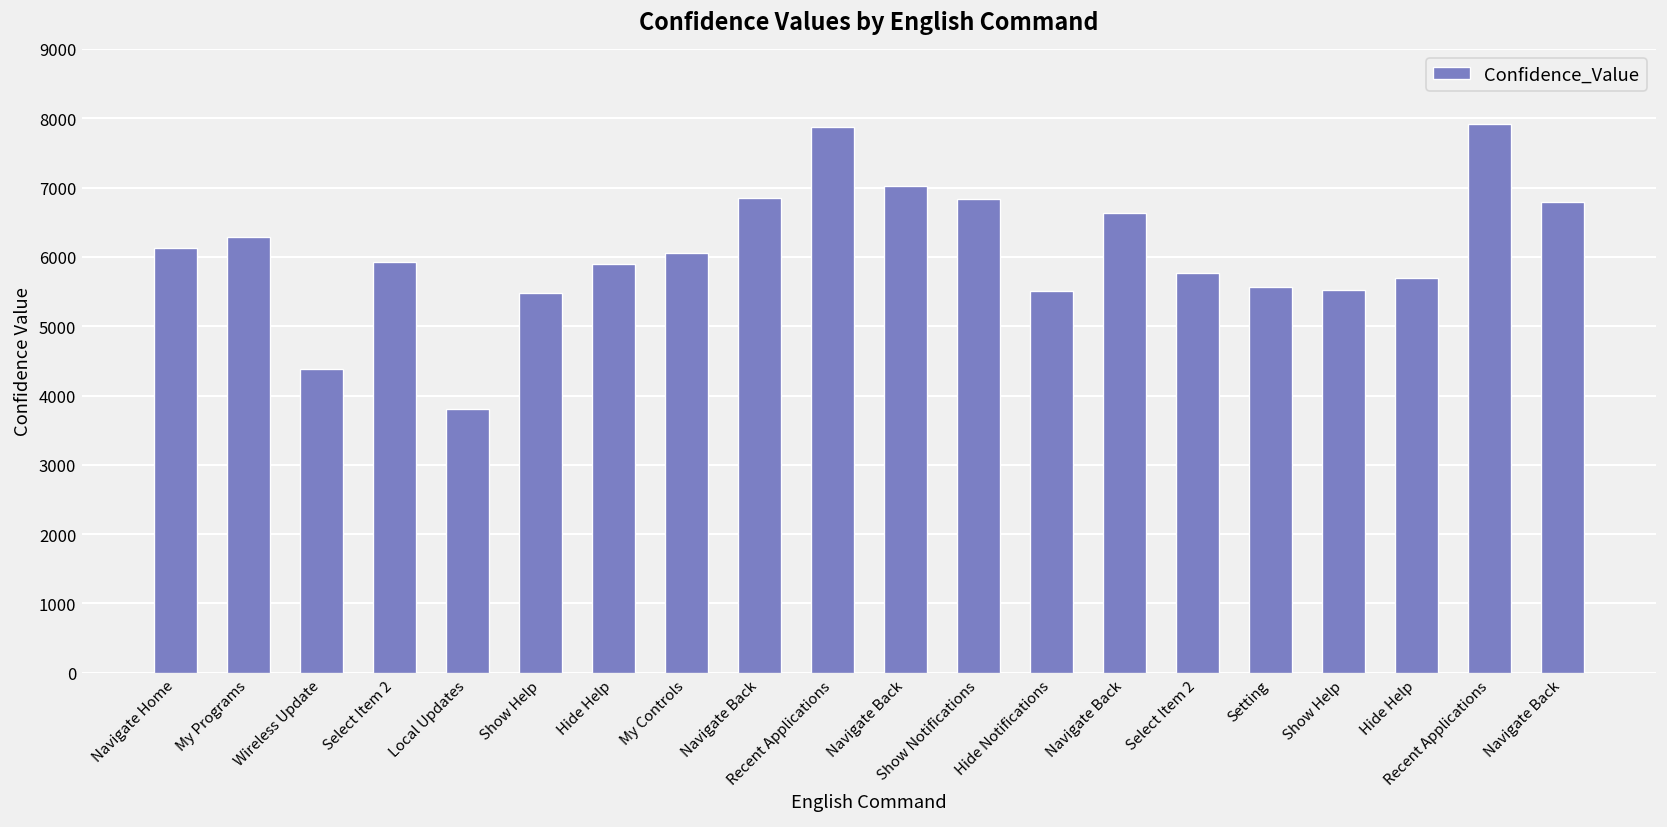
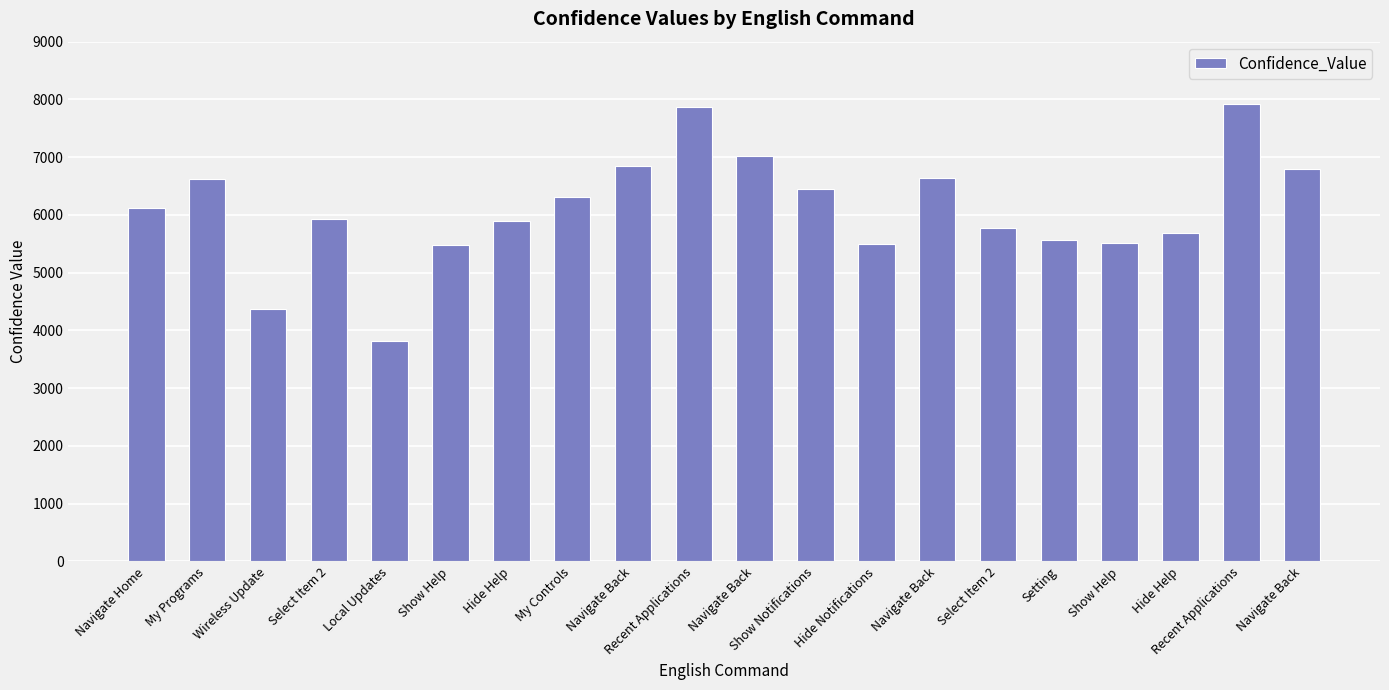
  {
    "Navigate Home": 6100,
-   "My Programs": 6300,
+   "My Programs": 6600,
    "Wireless Update": 4400,
    "Local Updates": 3800,
-   "My Controls": 6100,
-   "Show Notifications": 6800,
+   "My Controls": 6300,
+   "Show Notifications": 6500,
    "Hide Notifications": 5500,
    "Setting": 5600
  }
